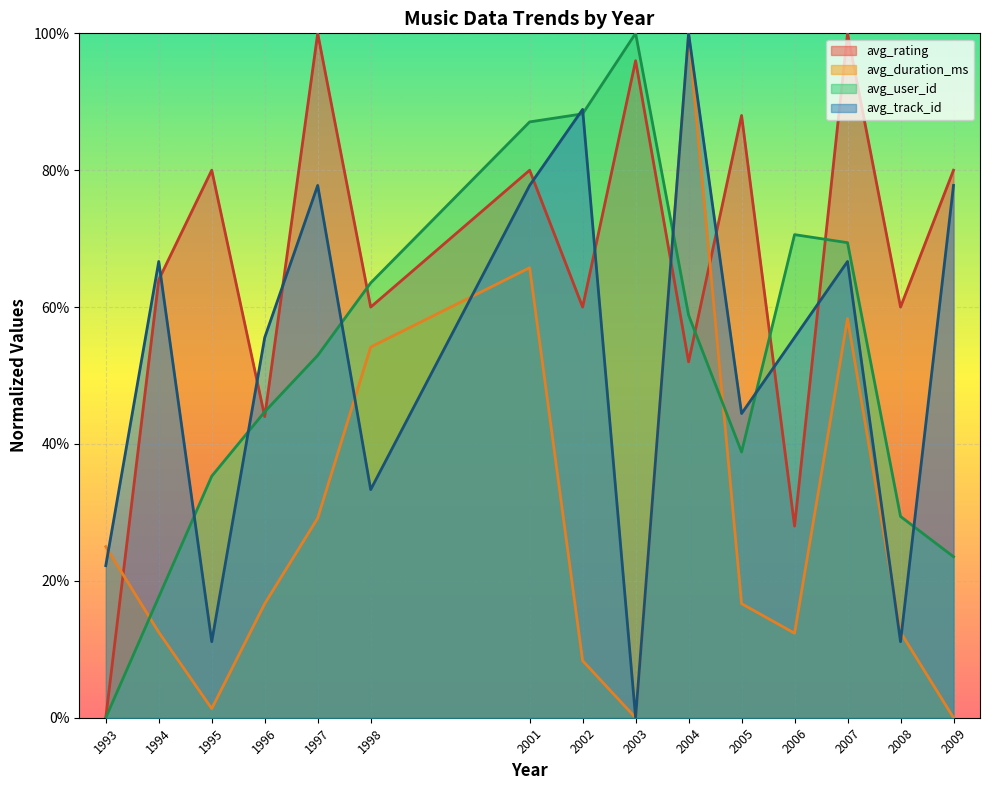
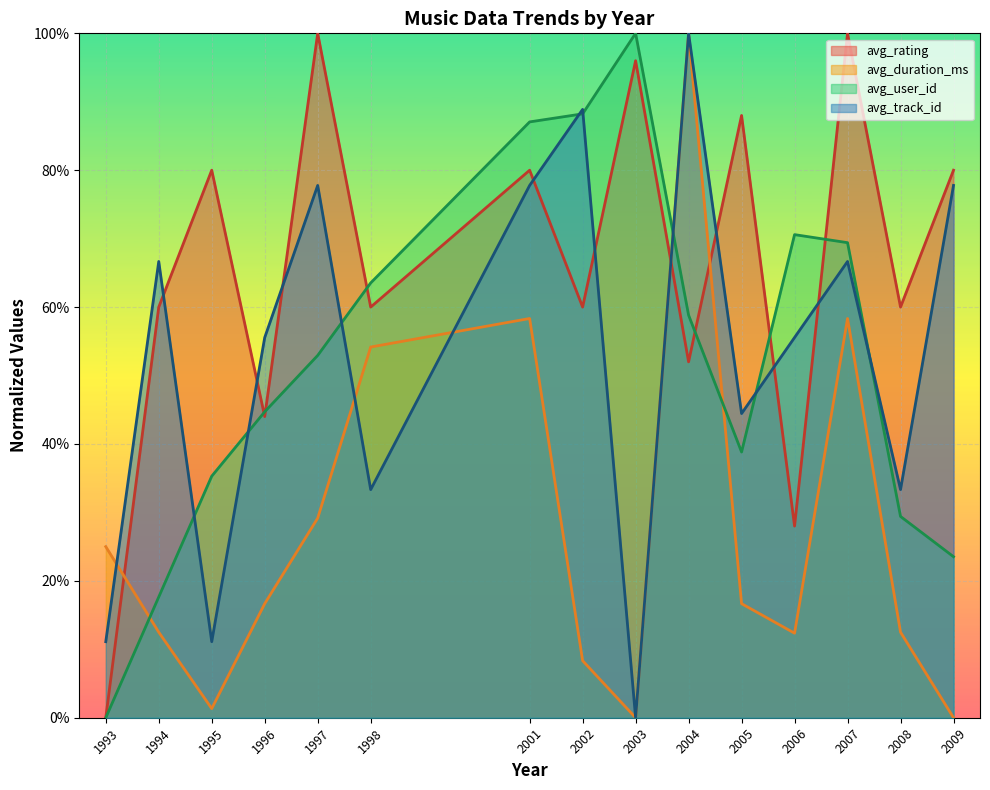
  {
    "avg_rating": {
-     "1994": "64%",
+     "1994": "60%",
      "1995": "80%",
      "1996": "44%",
      "1997": "100%",
      "1998": "60%",
      "2001": "80%",
      "2002": "60%",
      "2003": "96%",
      "2004": "52%",
      "2005": "88%",
      "2006": "28%",
      "2007": "100%",
      "2008": "60%",
      "2009": "80%"
    },
    "avg_duration_ms": {
      "1993": "25%",
      "1994": "13%",
      "1995": "1%",
      "1996": "17%",
      "1997": "29%",
      "1998": "54%",
-     "2001": "66%",
+     "2001": "58%",
      "2002": "8%",
      "2005": "17%",
      "2006": "12%",
      "2007": "58%",
      "2008": "13%",
      "2009": "0%"
    },
    "avg_user_id": {
      "1994": "18%",
      "1995": "35%",
      "1996": "45%",
      "1997": "53%",
      "1998": "64%",
      "2001": "87%",
      "2002": "88%",
      "2003": "100%",
      "2004": "59%",
      "2005": "39%",
      "2006": "71%",
      "2007": "69%",
      "2008": "29%",
      "2009": "24%"
    },
    "avg_track_id": {
-     "1993": "22%",
+     "1993": "11%",
      "1994": "67%",
      "1995": "11%",
      "1996": "56%",
      "1997": "78%",
      "1998": "33%",
      "2001": "78%",
      "2002": "89%",
      "2005": "44%",
      "2006": "56%",
      "2007": "67%",
-     "2008": "11%",
+     "2008": "33%",
      "2009": "78%"
    }
  }
